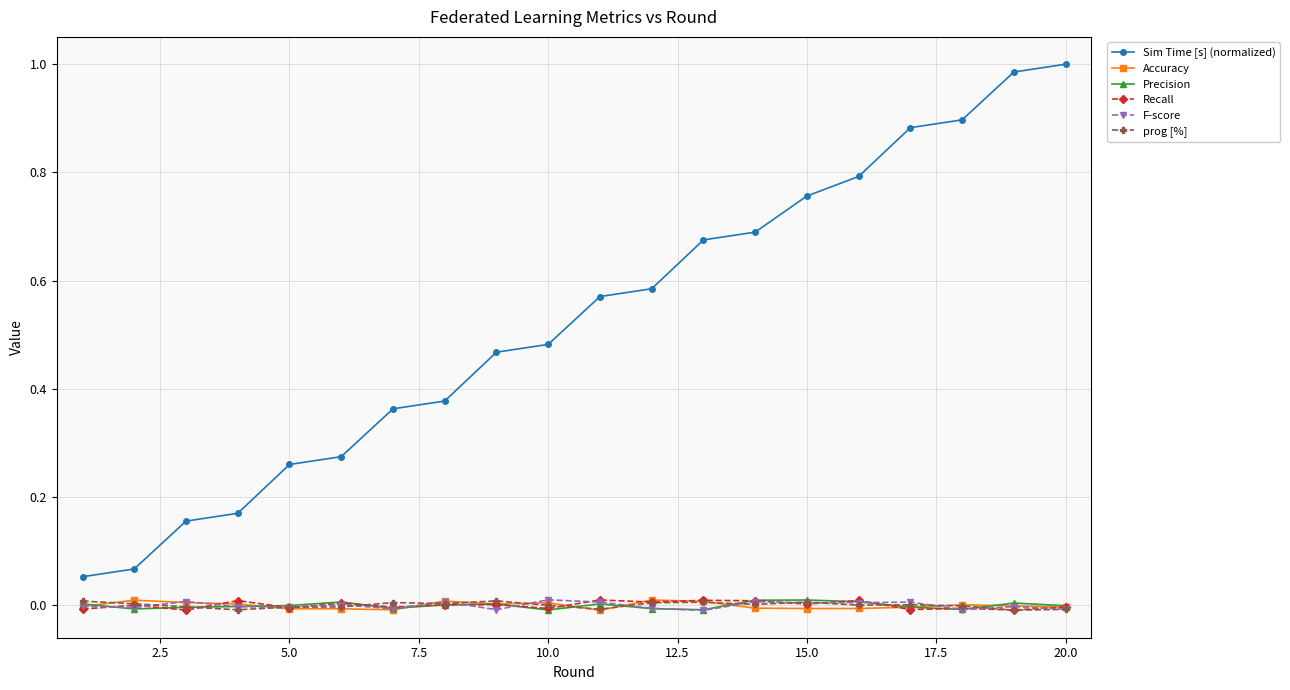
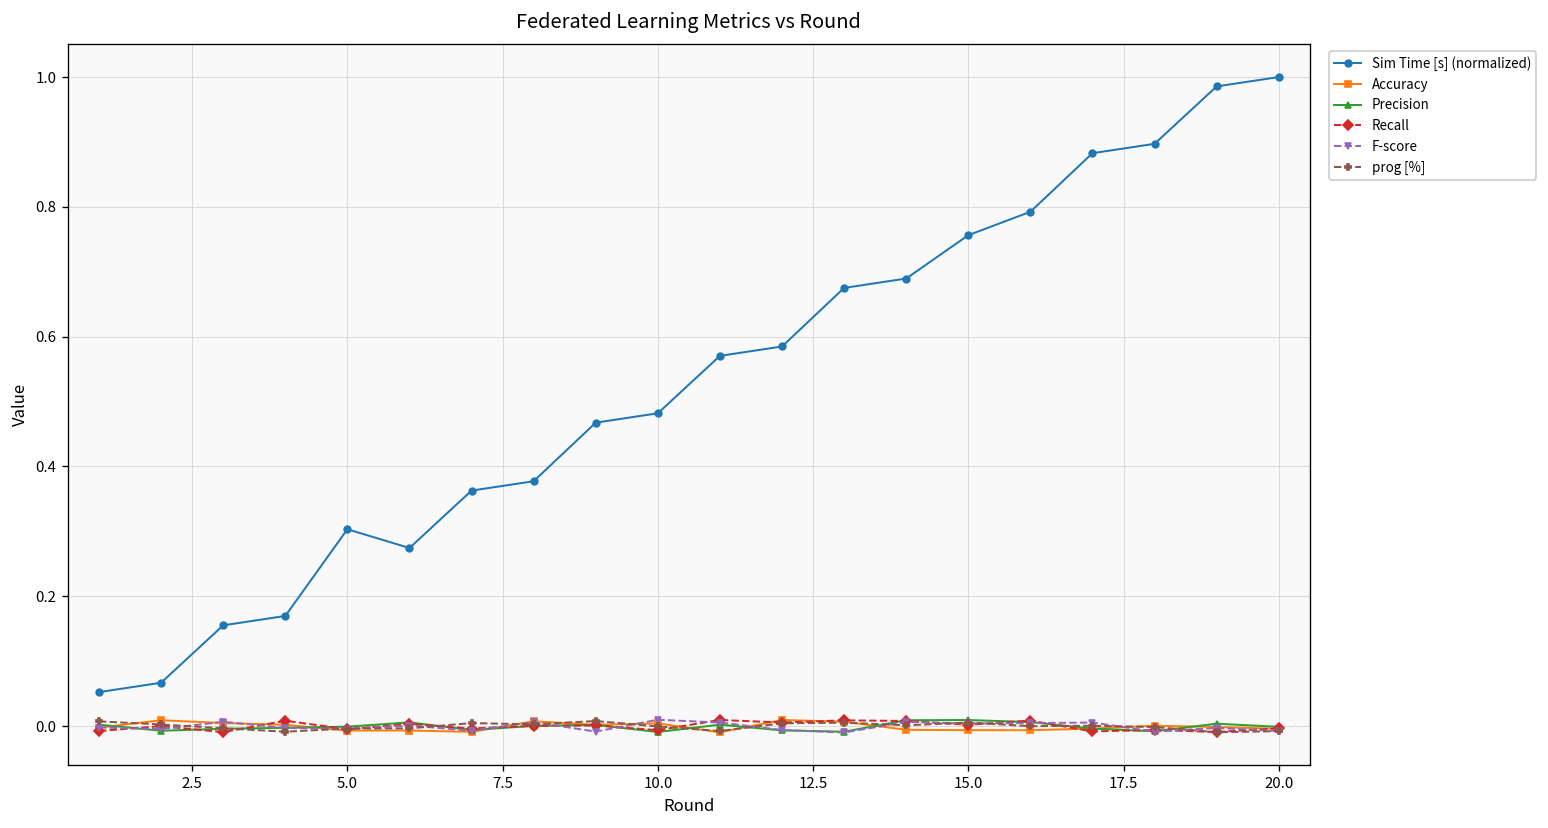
  {
    "Sim Time [s] (normalized)": {
-     "5.0": 0.26,
+     "5.0": 0.30,
      "10.0": 0.48,
      "15.0": 0.76,
      "20.0": 1.00
    },
    "Accuracy": {
      "10.0": 0.00,
      "15.0": -0.01
    },
    "F-score": {
      "10.0": 0.01
    },
    "prog [%]": {
      "10.0": 0.00
    }
  }
